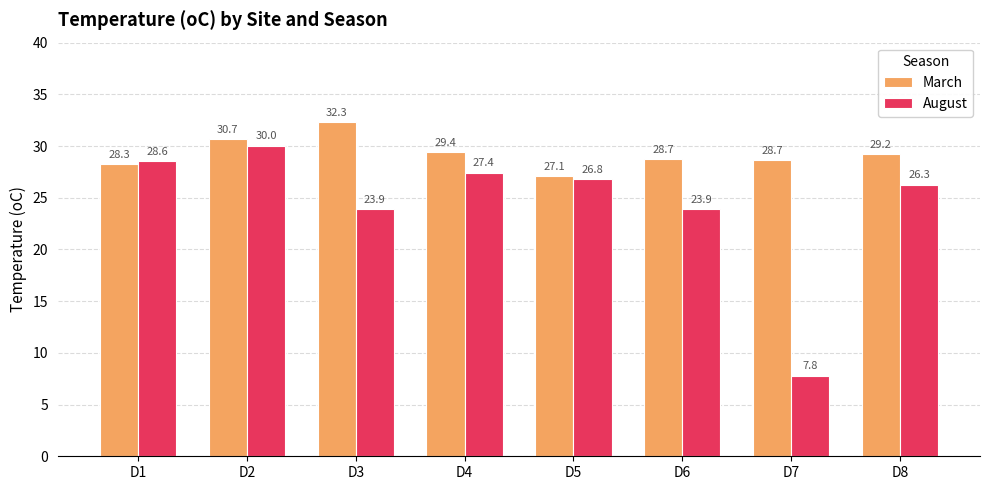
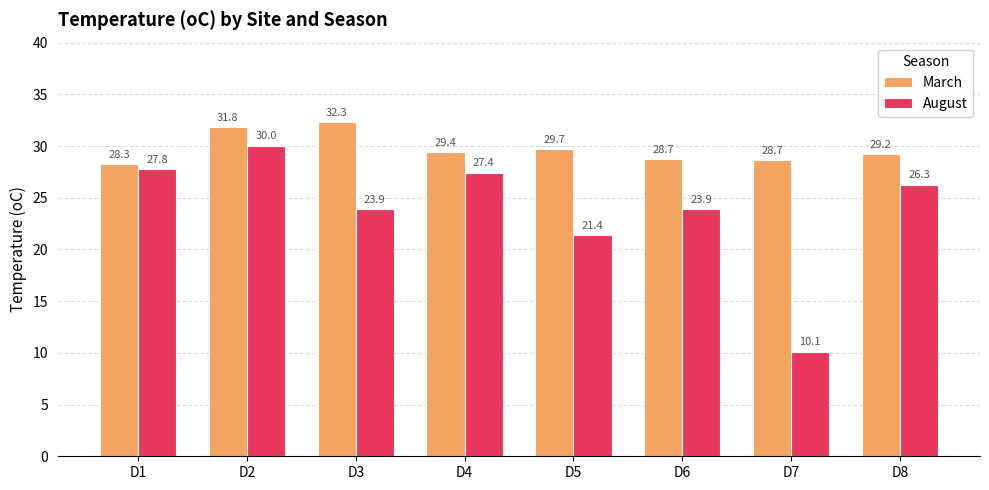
  {
    "March": {
      "D1": 28.3,
-     "D2": 30.7,
+     "D2": 31.8,
      "D3": 32.3,
      "D4": 29.4,
-     "D5": 27.1,
+     "D5": 29.7,
      "D6": 28.7,
      "D7": 28.7,
      "D8": 29.2
    },
    "August": {
-     "D1": 28.6,
+     "D1": 27.8,
      "D2": 30.0,
      "D3": 23.9,
      "D4": 27.4,
-     "D5": 26.8,
+     "D5": 21.4,
      "D6": 23.9,
-     "D7": 7.8,
+     "D7": 10.1,
      "D8": 26.3
    }
  }
